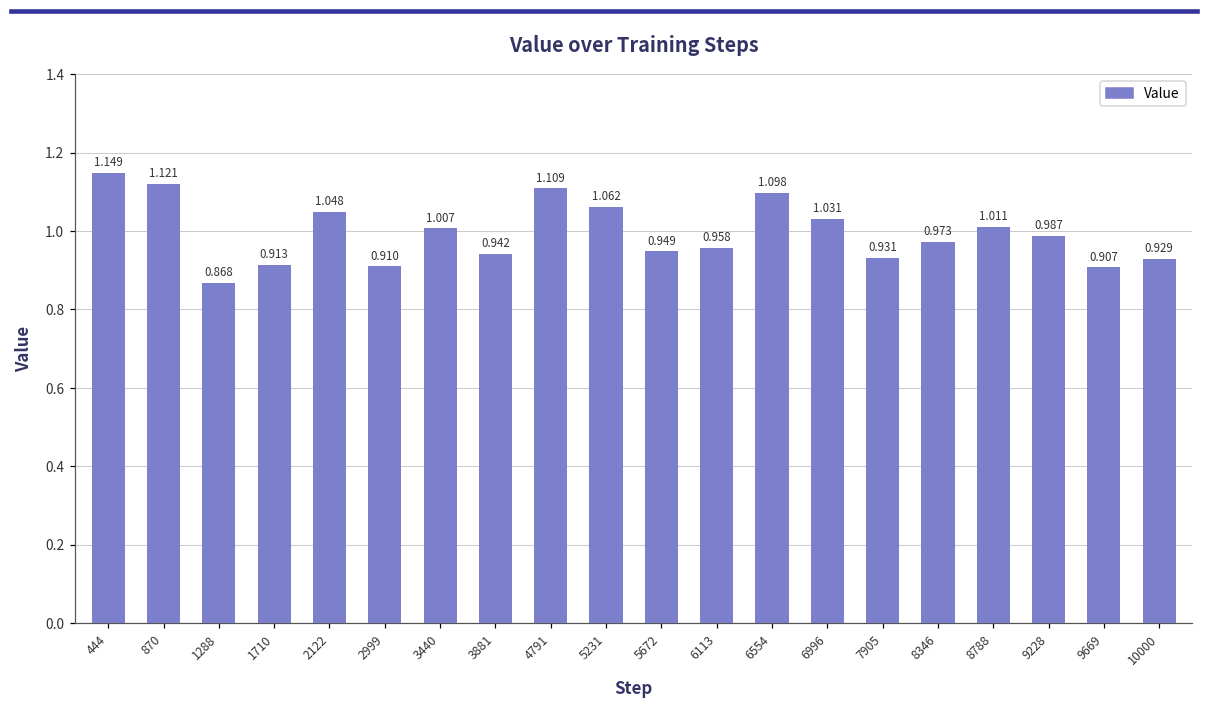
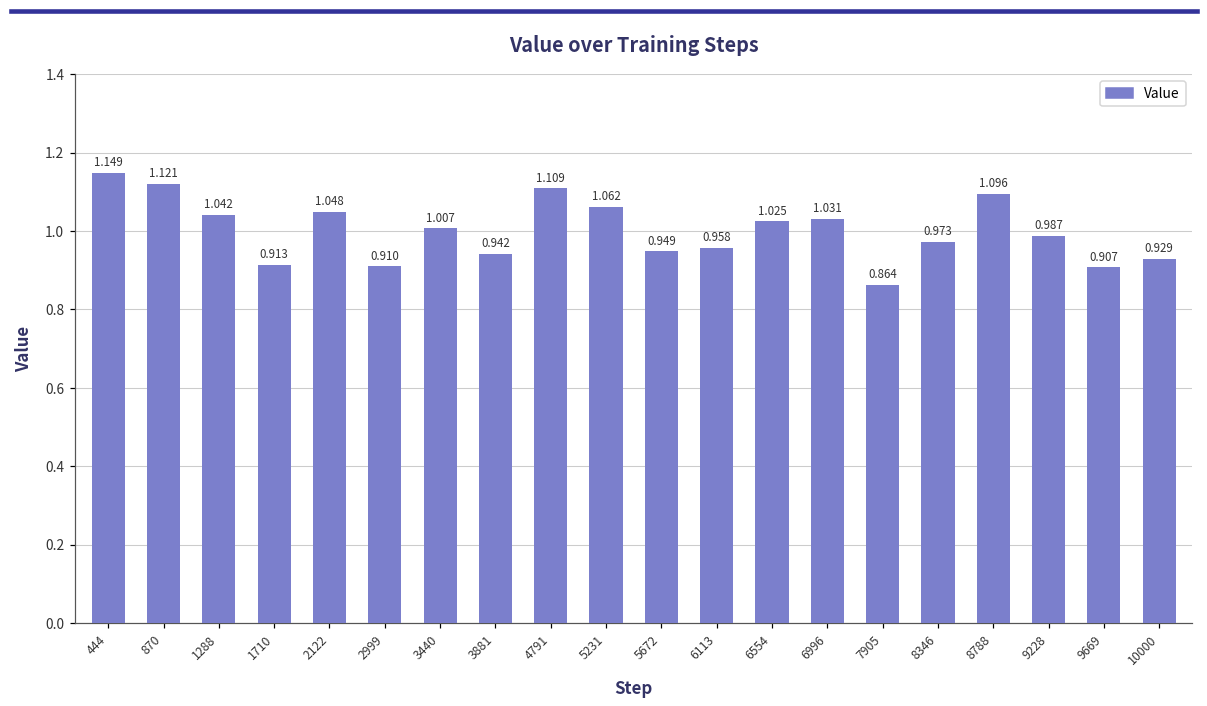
  {
    "444": 1.149,
    "870": 1.121,
-   "1288": 0.868,
+   "1288": 1.042,
    "1710": 0.913,
    "2122": 1.048,
    "2999": 0.910,
    "3440": 1.007,
    "3881": 0.942,
    "4791": 1.109,
    "5231": 1.062,
    "5672": 0.949,
    "6113": 0.958,
-   "6554": 1.098,
+   "6554": 1.025,
    "6996": 1.031,
-   "7905": 0.931,
+   "7905": 0.864,
    "8346": 0.973,
-   "8788": 1.011,
+   "8788": 1.096,
    "9228": 0.987,
    "9669": 0.907,
    "10000": 0.929
  }
